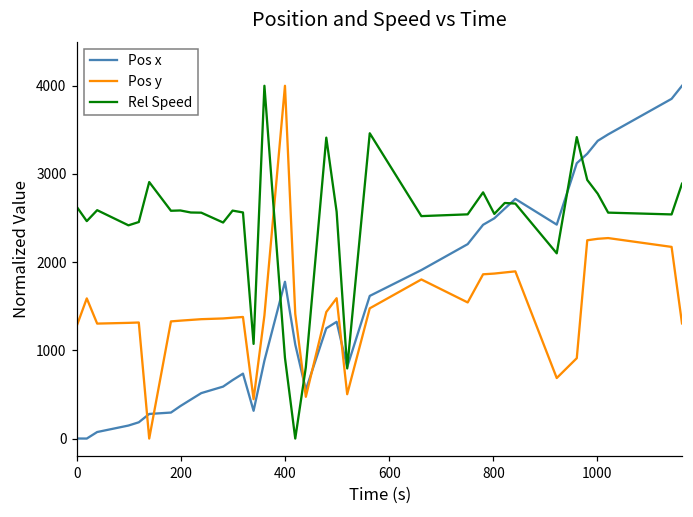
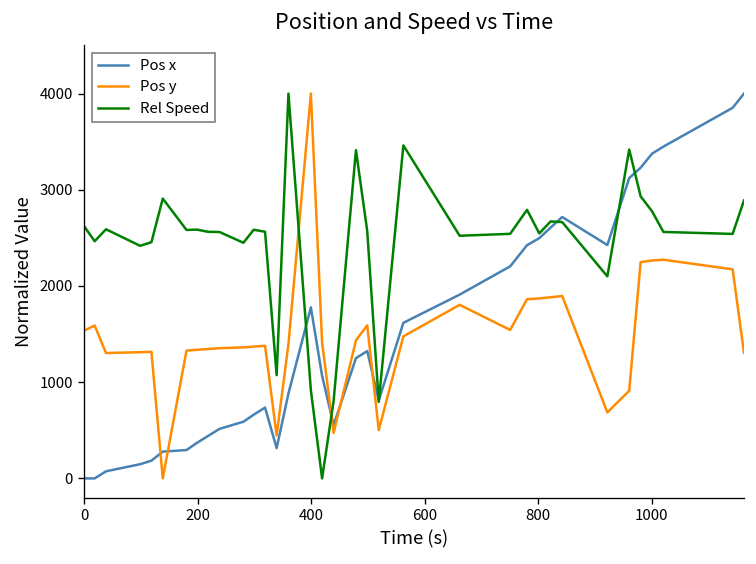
  {
    "Pos x": {
      "0": 0
    },
    "Pos y": {
-     "0": 1300
+     "0": 1500
    },
    "Rel Speed": {
      "0": 2600
    }
  }
